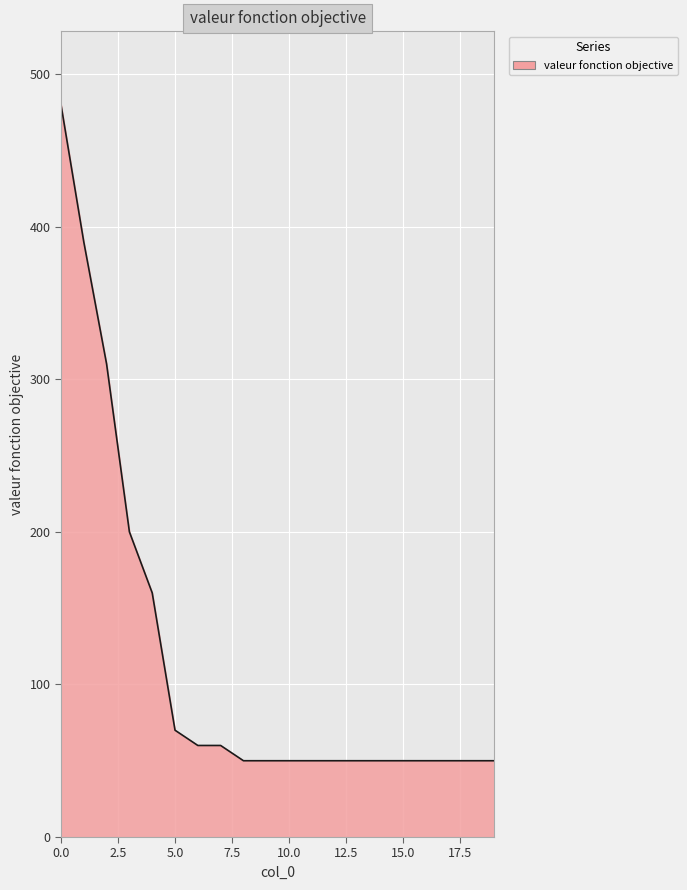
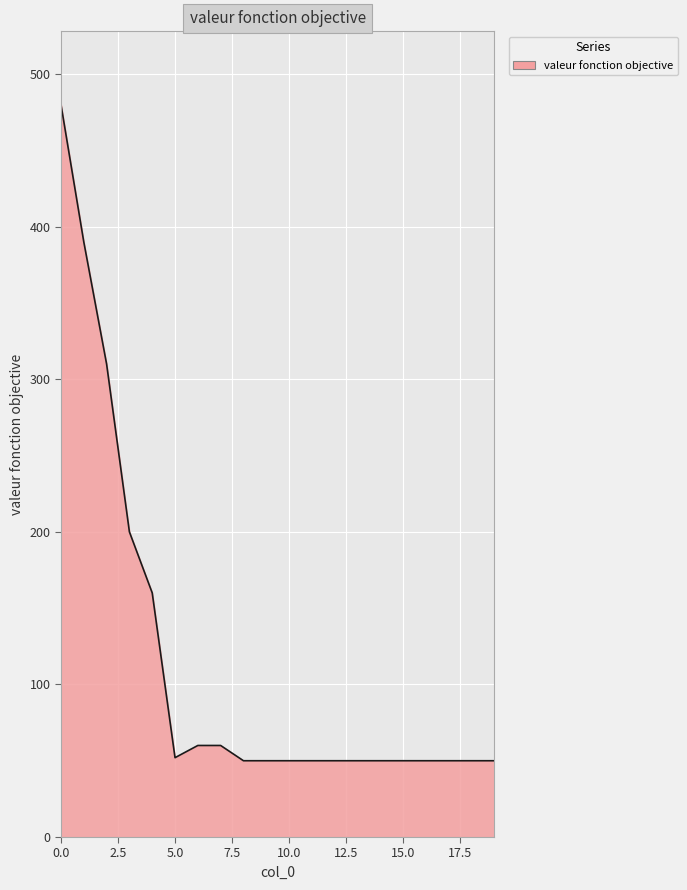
  {
    "0.0": 480,
-   "5.0": 70,
+   "5.0": 52,
    "10.0": 50,
    "15.0": 50
  }
